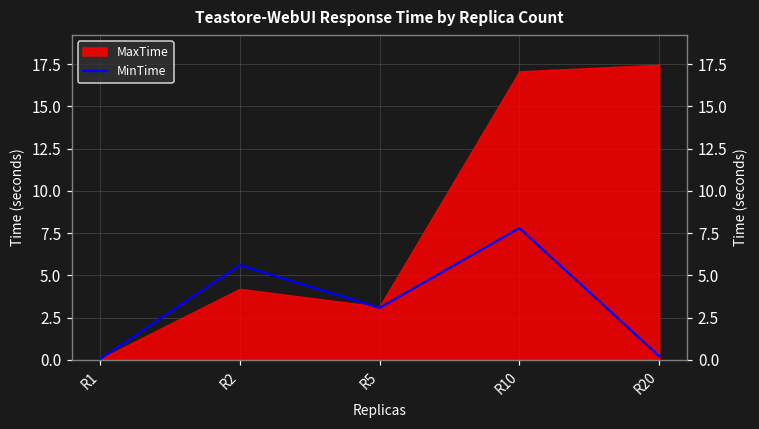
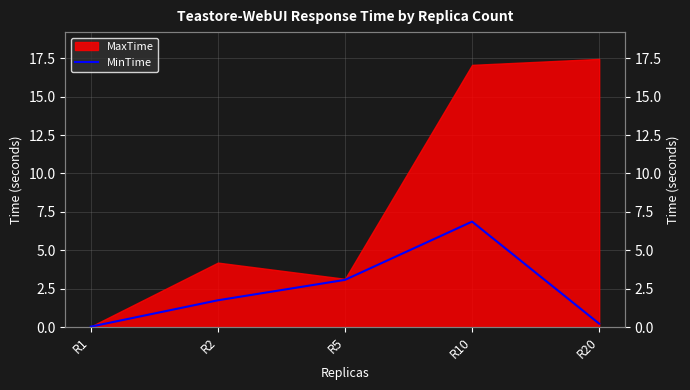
  {
    "MinTime": {
-     "R2": 5.6,
-     "R10": 7.8,
+     "R2": 1.7,
+     "R10": 6.9,
      "R20": 0.2
    },
    "MaxTime": {
      "R2": 4.2,
      "R10": 17.1,
      "R20": 17.5
    }
  }
